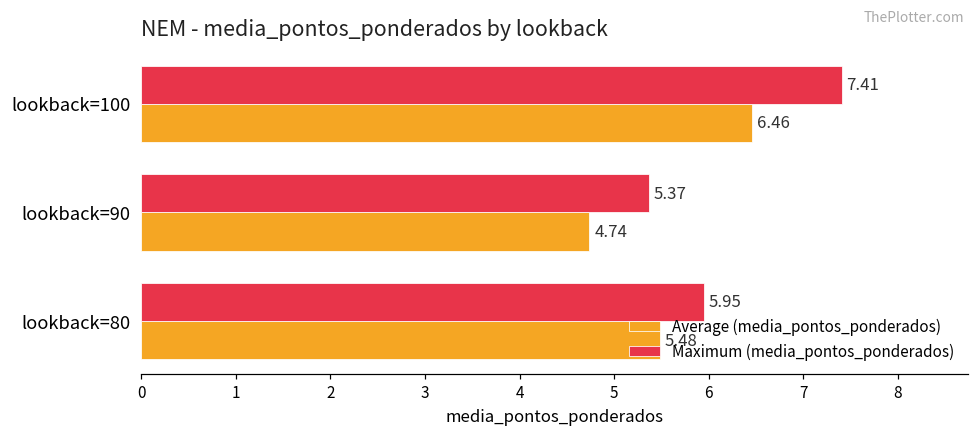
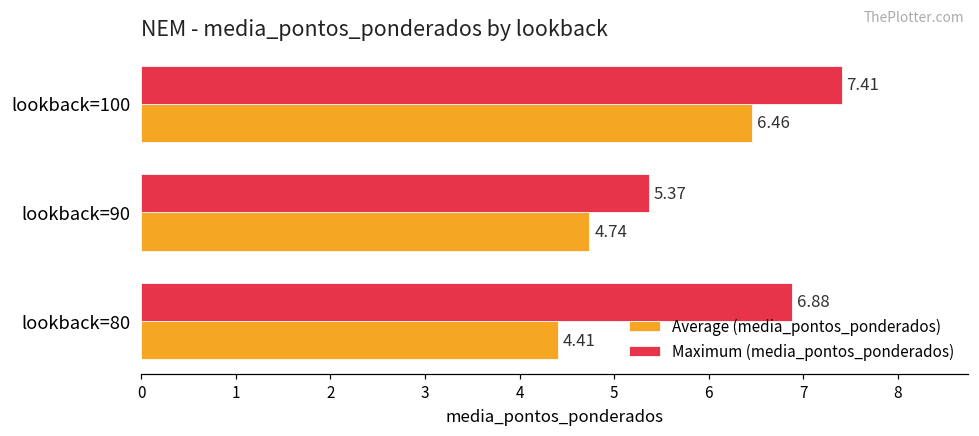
  {
    "Average (media_pontos_ponderados)": {
      "lookback=100": 6.46,
      "lookback=90": 4.74,
-     "lookback=80": 5.48
+     "lookback=80": 4.41
    },
    "Maximum (media_pontos_ponderados)": {
      "lookback=100": 7.41,
      "lookback=90": 5.37,
-     "lookback=80": 5.95
+     "lookback=80": 6.88
    }
  }
